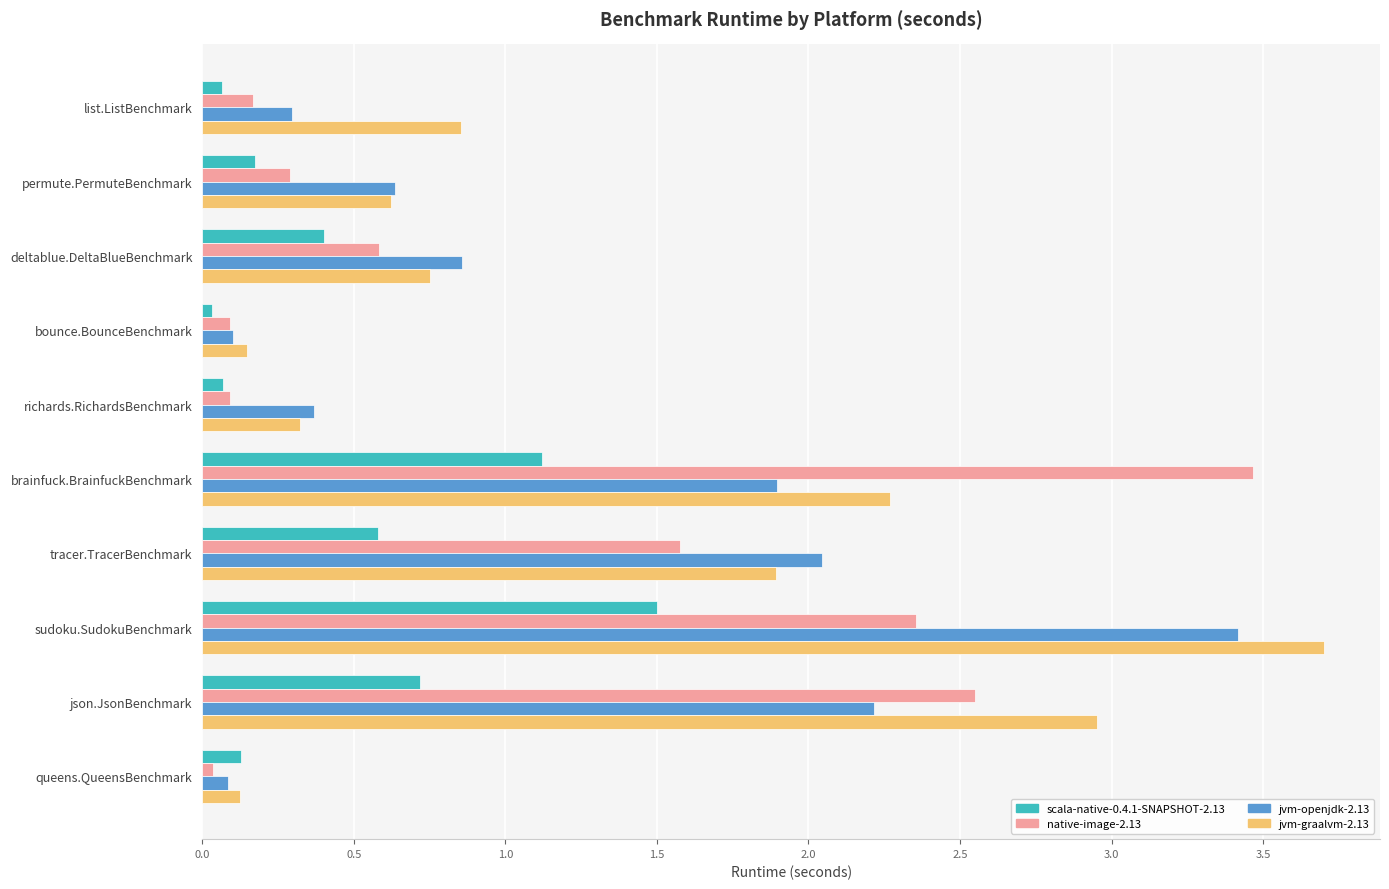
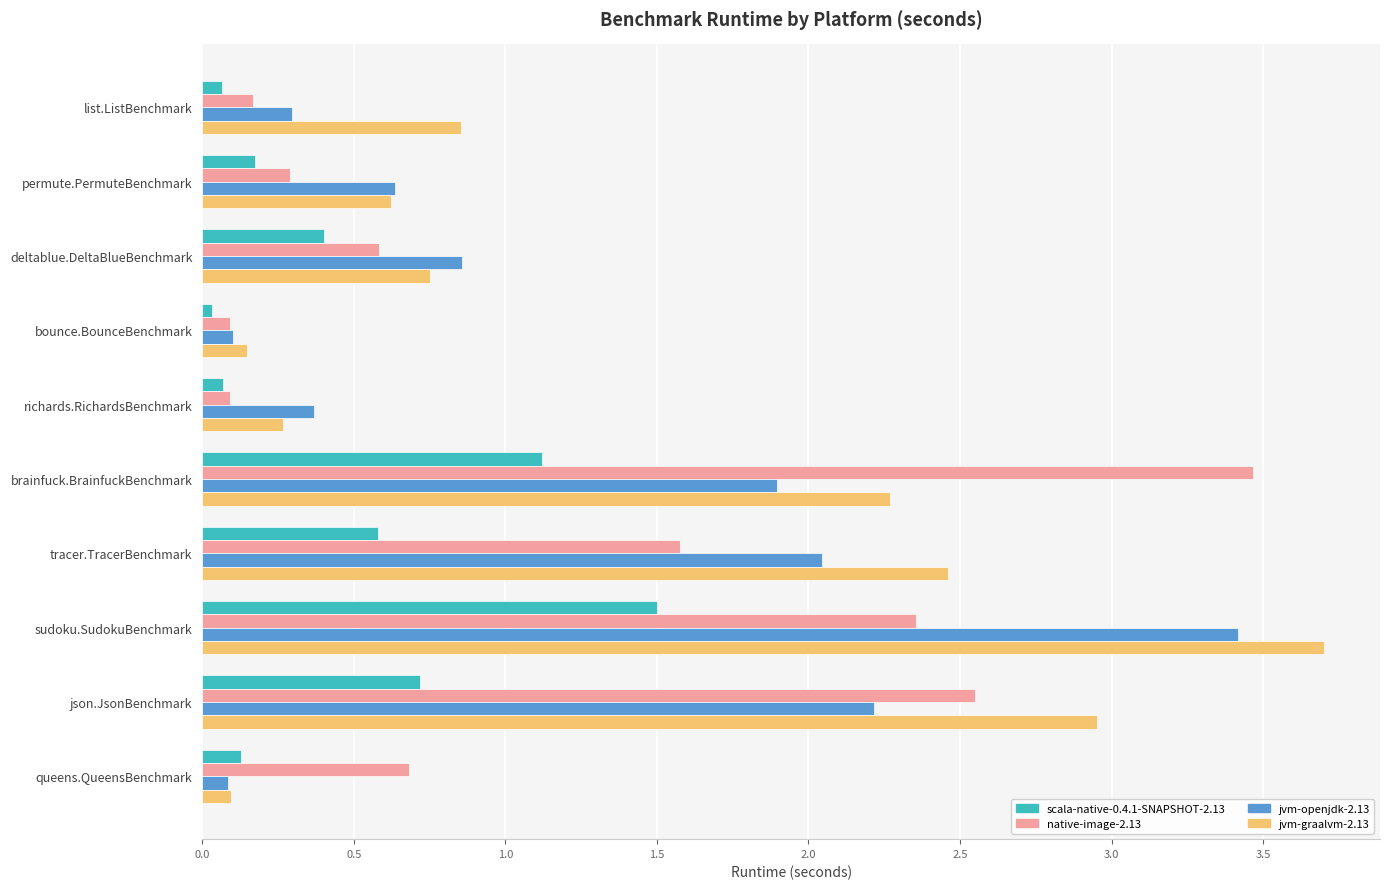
  {
    "native-image-2.13": {
      "list.ListBenchmark": 0.17,
      "permute.PermuteBenchmark": 0.29,
      "deltablue.DeltaBlueBenchmark": 0.58,
      "bounce.BounceBenchmark": 0.09,
      "richards.RichardsBenchmark": 0.09,
      "brainfuck.BrainfuckBenchmark": 3.47,
      "tracer.TracerBenchmark": 1.58,
      "sudoku.SudokuBenchmark": 2.36,
      "json.JsonBenchmark": 2.55,
-     "queens.QueensBenchmark": 0.04
+     "queens.QueensBenchmark": 0.68
    },
    "jvm-graalvm-2.13": {
      "list.ListBenchmark": 0.85,
      "permute.PermuteBenchmark": 0.62,
      "deltablue.DeltaBlueBenchmark": 0.75,
      "bounce.BounceBenchmark": 0.15,
-     "richards.RichardsBenchmark": 0.32,
+     "richards.RichardsBenchmark": 0.27,
      "brainfuck.BrainfuckBenchmark": 2.27,
-     "tracer.TracerBenchmark": 1.89,
+     "tracer.TracerBenchmark": 2.46,
      "sudoku.SudokuBenchmark": 3.70,
      "json.JsonBenchmark": 2.95,
-     "queens.QueensBenchmark": 0.13
+     "queens.QueensBenchmark": 0.10
    }
  }
